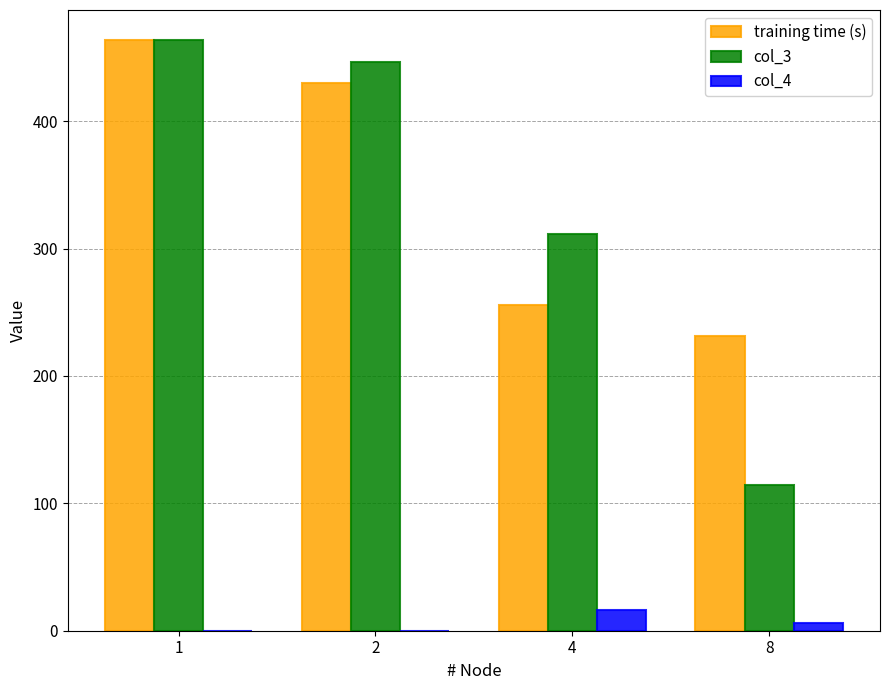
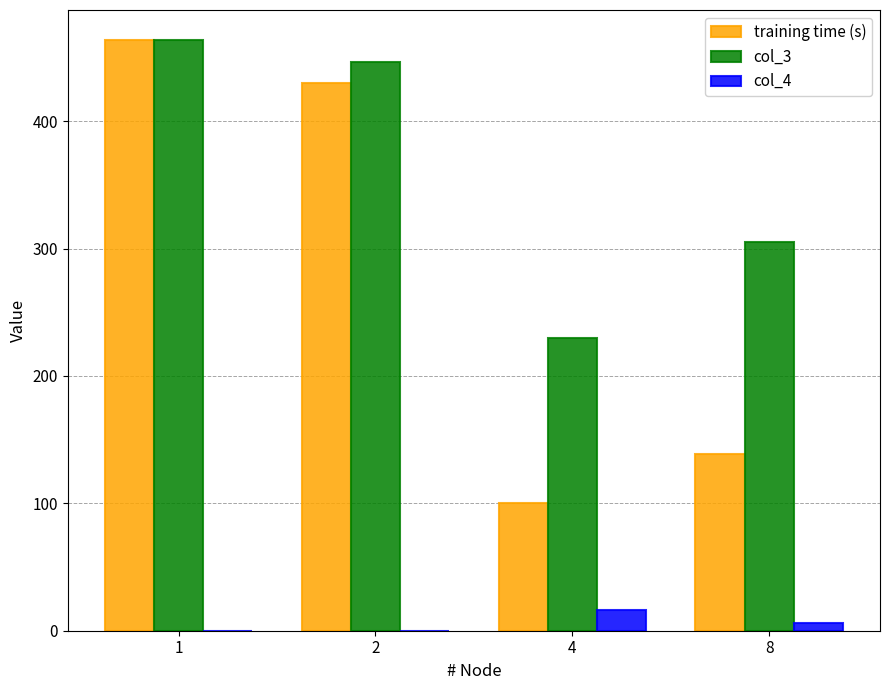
  {
    "training time (s)": {
      "1": 464,
      "2": 430,
-     "4": 256,
-     "8": 231
+     "4": 100,
+     "8": 139
    },
    "col_3": {
      "1": 464,
      "2": 446,
-     "4": 311,
-     "8": 115
+     "4": 230,
+     "8": 305
    },
    "col_4": {
      "1": 0,
      "2": 0,
      "4": 16,
      "8": 6
    }
  }
